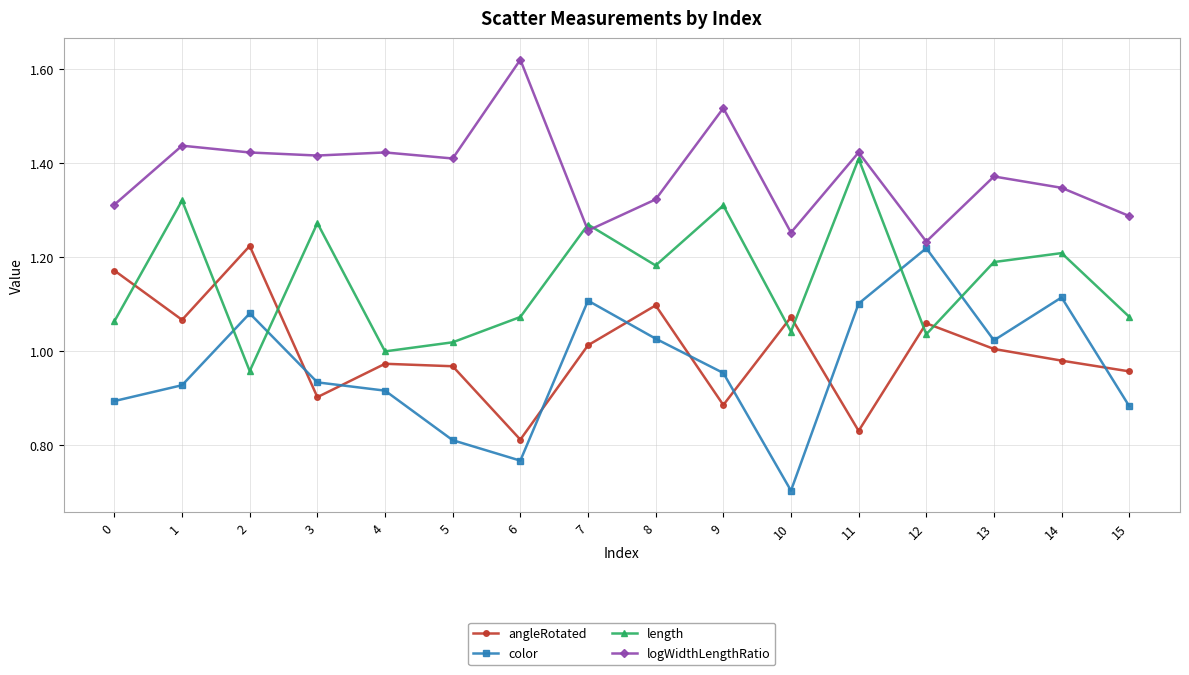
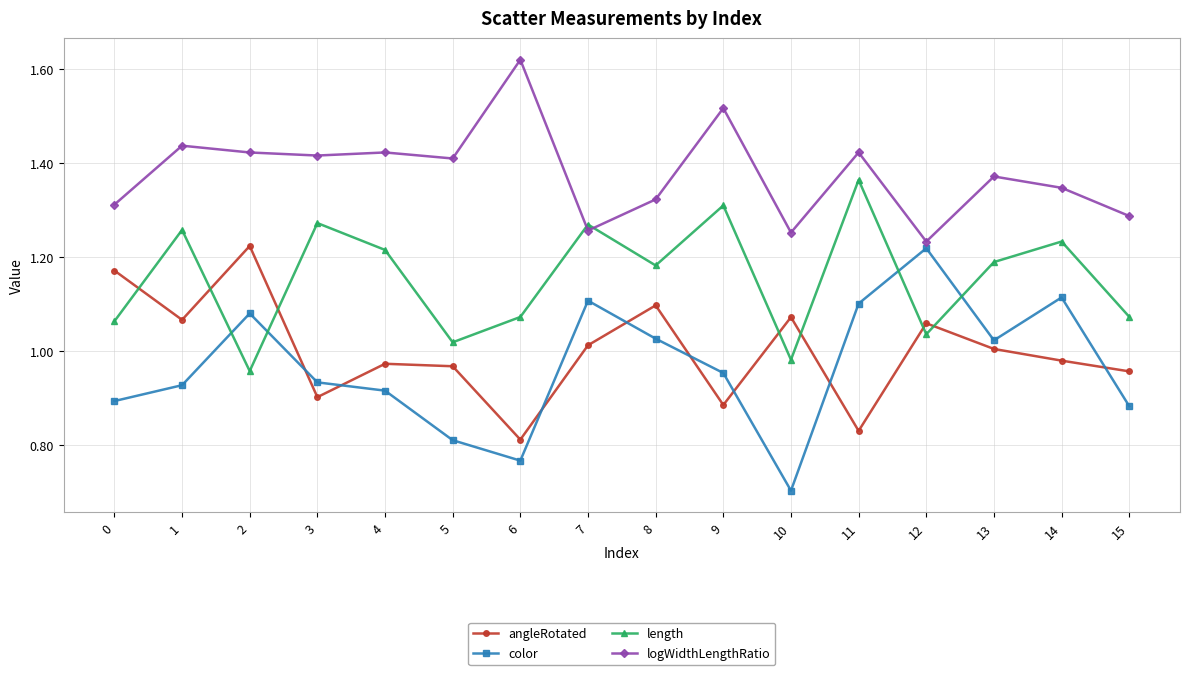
  {
    "angleRotated": {
      "0": 1.17,
      "1": 1.07,
      "2": 1.22,
      "3": 0.90,
      "4": 0.97,
      "5": 0.97,
      "6": 0.81,
      "7": 1.01,
      "8": 1.10,
      "9": 0.89,
      "10": 1.07,
      "11": 0.83,
      "12": 1.06,
      "13": 1.01,
      "14": 0.98,
      "15": 0.96
    },
    "color": {
      "0": 0.89,
      "1": 0.93,
      "2": 1.08,
      "3": 0.93,
      "4": 0.92,
      "5": 0.81,
      "6": 0.77,
      "7": 1.11,
      "8": 1.03,
      "9": 0.95,
      "10": 0.70,
      "11": 1.10,
      "12": 1.22,
      "13": 1.02,
      "14": 1.11,
      "15": 0.88
    },
    "length": {
      "0": 1.06,
-     "1": 1.32,
+     "1": 1.26,
      "2": 0.96,
      "3": 1.27,
-     "4": 1.00,
+     "4": 1.22,
      "5": 1.02,
      "6": 1.07,
      "7": 1.27,
      "8": 1.18,
      "9": 1.31,
-     "10": 1.04,
-     "11": 1.41,
+     "10": 0.98,
+     "11": 1.36,
      "12": 1.04,
      "13": 1.19,
-     "14": 1.21,
+     "14": 1.23,
      "15": 1.07
    },
    "logWidthLengthRatio": {
      "0": 1.31,
      "1": 1.44,
      "2": 1.42,
      "3": 1.42,
      "4": 1.42,
      "5": 1.41,
      "6": 1.62,
      "7": 1.26,
      "8": 1.32,
      "9": 1.52,
      "10": 1.25,
      "11": 1.42,
      "12": 1.23,
      "13": 1.37,
      "14": 1.35,
      "15": 1.29
    }
  }
